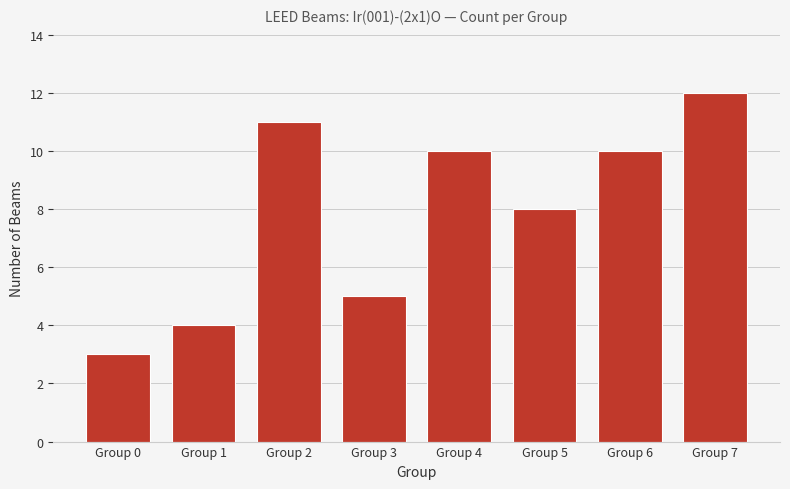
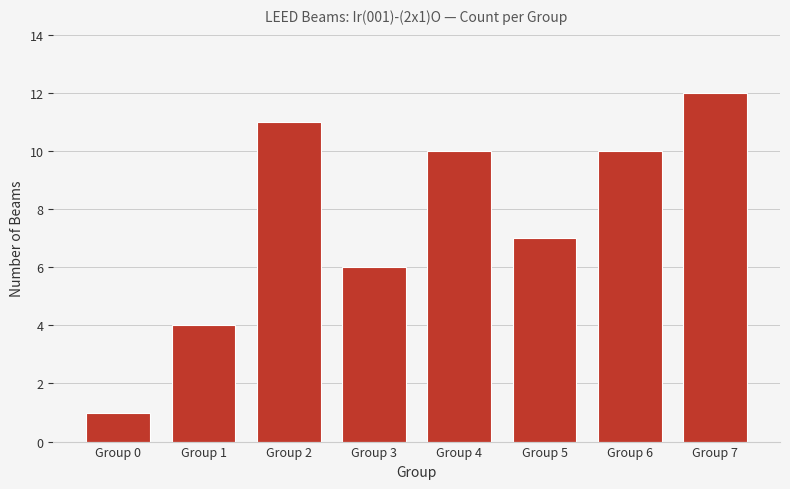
  {
-   "Group 0": 3,
+   "Group 0": 1,
    "Group 1": 4,
    "Group 2": 11,
-   "Group 3": 5,
+   "Group 3": 6,
    "Group 4": 10,
-   "Group 5": 8,
+   "Group 5": 7,
    "Group 6": 10,
    "Group 7": 12
  }
